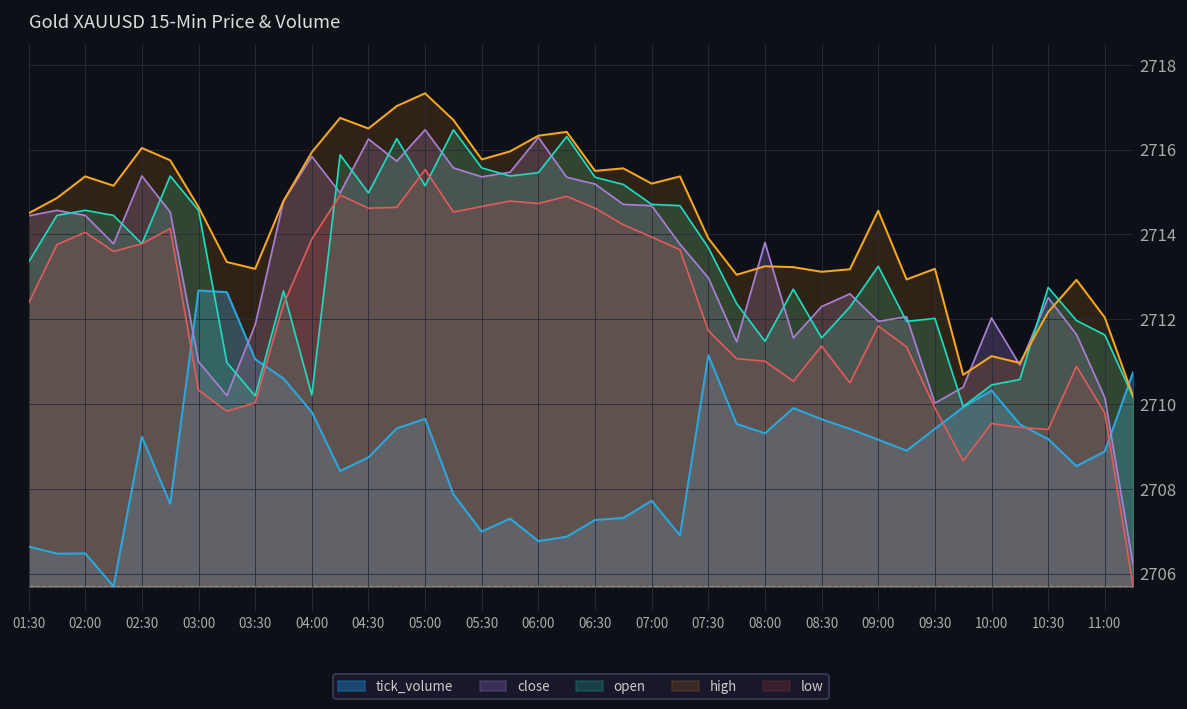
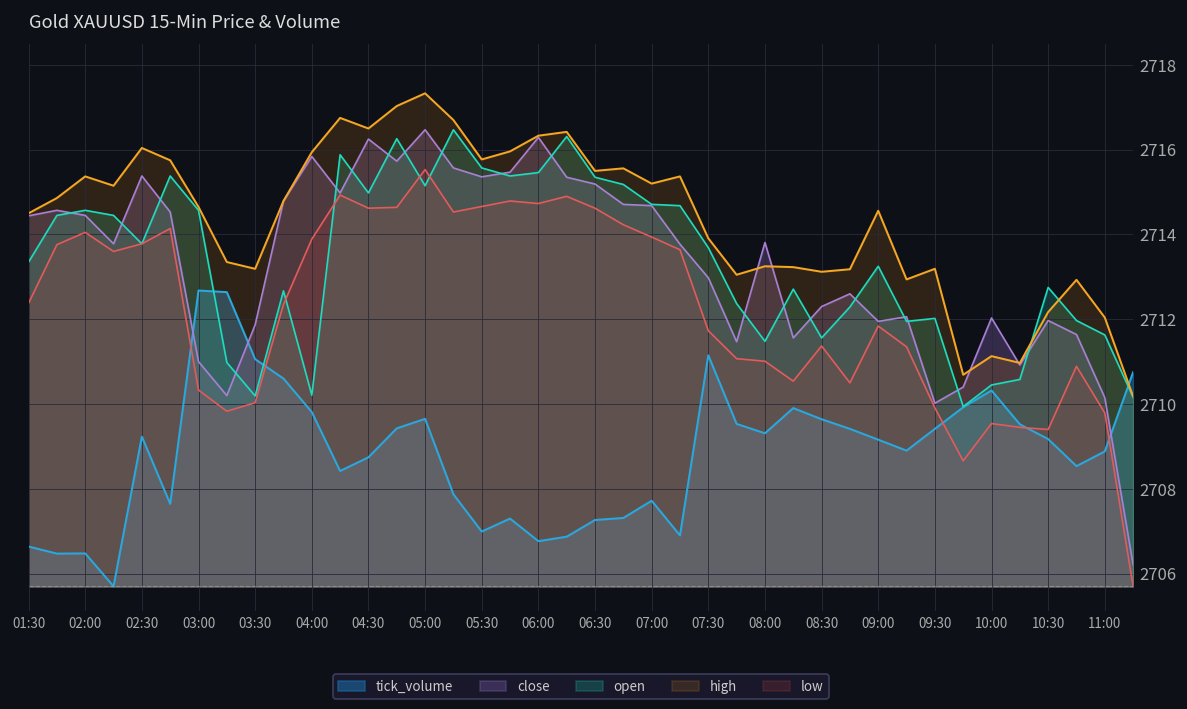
  {
    "tick_volume": {
      "01:30": 2706.6,
      "02:00": 2706.5,
      "02:30": 2709.2,
      "03:00": 2712.7,
      "03:30": 2711.1,
      "04:00": 2709.8,
      "04:30": 2708.7,
      "05:00": 2709.7,
      "05:30": 2707.0,
      "06:00": 2706.8,
      "06:30": 2707.3,
      "07:00": 2707.7,
      "07:30": 2711.1,
      "08:00": 2709.3,
      "08:30": 2709.6,
      "09:00": 2709.2,
      "09:30": 2709.4,
      "10:00": 2710.3,
      "10:30": 2709.2,
      "11:00": 2708.9
    },
    "close": {
      "02:00": 2714.5,
      "02:30": 2715.4,
      "03:00": 2711.0,
      "03:30": 2711.9,
      "04:00": 2715.8,
      "04:30": 2716.3,
      "05:00": 2716.5,
      "05:30": 2715.4,
      "06:30": 2715.2,
      "07:30": 2713.0,
      "08:00": 2713.8,
      "08:30": 2712.3,
      "09:00": 2712.0,
      "09:30": 2710.0,
      "10:00": 2712.0,
-     "10:30": 2712.5,
+     "10:30": 2712.0,
      "11:00": 2710.2
    },
    "open": {
      "01:30": 2713.4,
      "02:00": 2714.6,
      "03:00": 2714.6,
      "03:30": 2710.2,
      "04:00": 2710.2,
      "04:30": 2715.0,
      "05:00": 2715.2,
      "05:30": 2715.6,
      "06:00": 2715.5,
      "06:30": 2715.4,
      "07:30": 2713.7,
      "08:00": 2711.5,
      "08:30": 2711.6,
      "09:00": 2713.3,
      "09:30": 2712.0,
      "10:00": 2710.5,
      "10:30": 2712.8,
      "11:00": 2711.6
    }
  }
